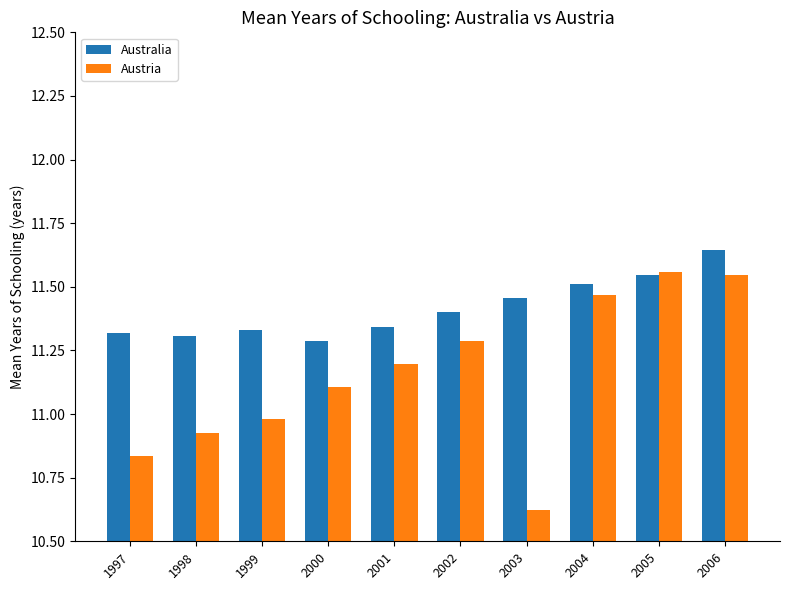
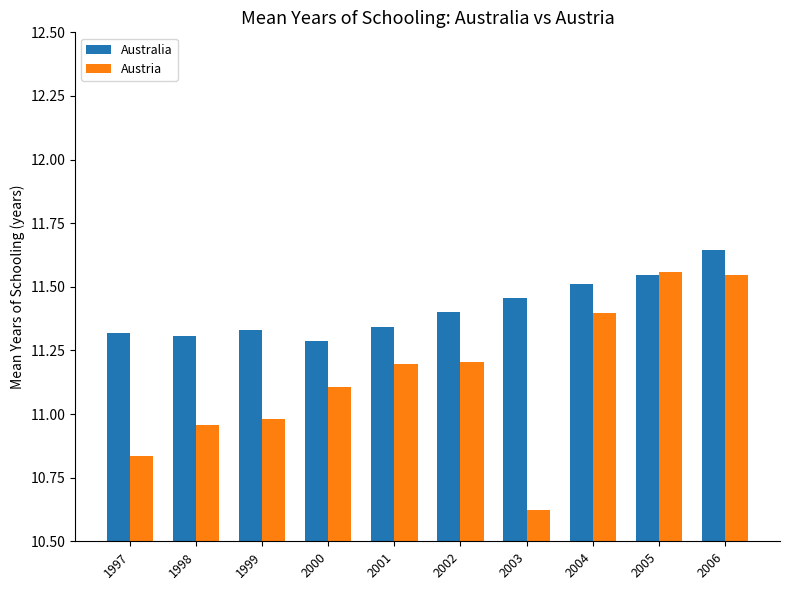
  {
    "Australia": {
      "1997": 11.32,
      "1998": 11.31,
      "1999": 11.33,
      "2000": 11.29,
      "2001": 11.34,
      "2002": 11.40,
      "2003": 11.46,
      "2004": 11.51,
      "2005": 11.55,
      "2006": 11.65
    },
    "Austria": {
      "1997": 10.83,
-     "1998": 10.93,
+     "1998": 10.96,
      "1999": 10.98,
      "2000": 11.11,
      "2001": 11.20,
-     "2002": 11.29,
+     "2002": 11.20,
      "2003": 10.62,
-     "2004": 11.47,
+     "2004": 11.40,
      "2005": 11.56,
      "2006": 11.55
    }
  }
